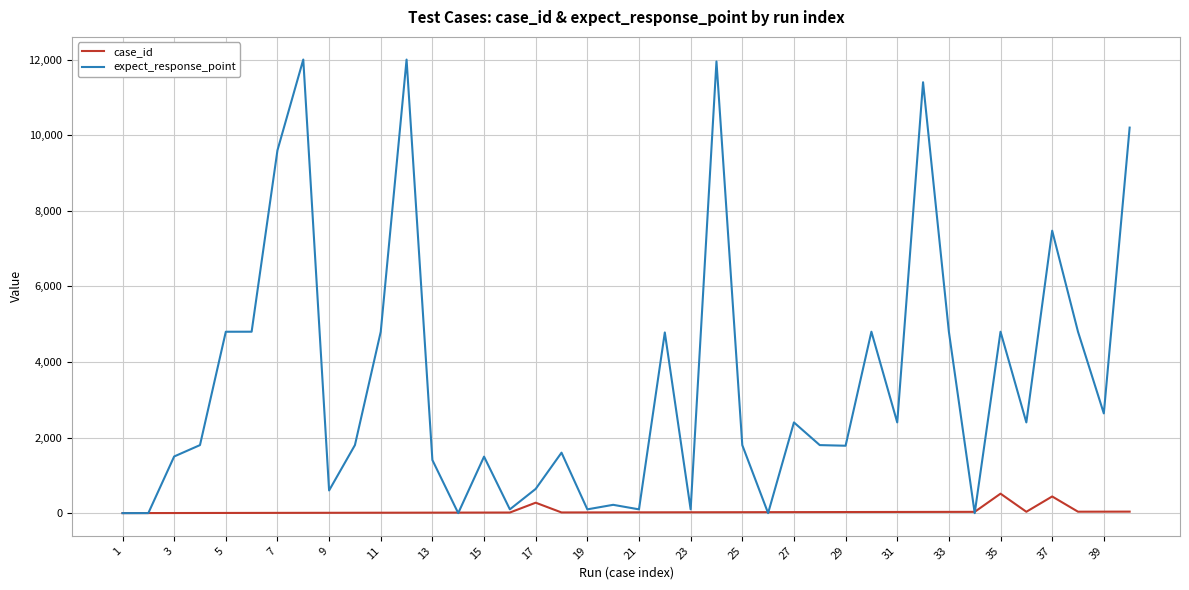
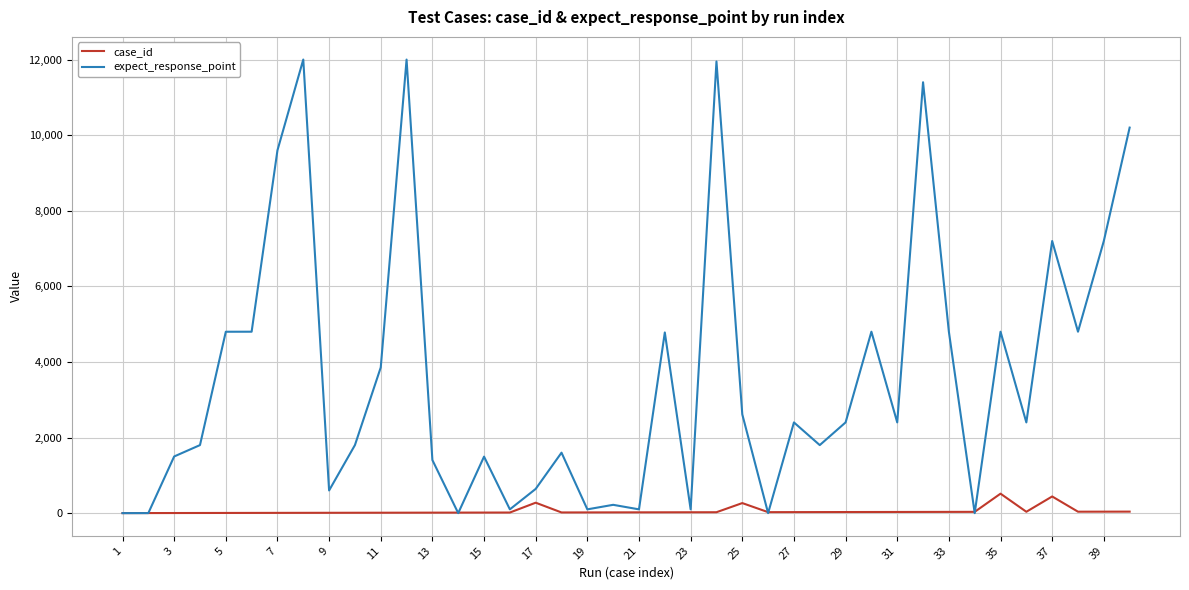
  {
    "case_id": {
      "3": "0",
      "5": "0",
      "7": "0",
      "9": "0",
      "11": "0",
      "13": "0",
      "15": "0",
      "17": "300",
      "19": "0",
      "21": "0",
      "23": "0",
-     "25": "0",
+     "25": "300",
      "27": "0",
      "29": "0",
      "31": "0",
      "33": "0",
      "35": "500",
      "37": "400",
      "39": "0"
    },
    "expect_response_point": {
      "3": "1,500",
      "5": "4,800",
      "7": "9,600",
      "9": "600",
-     "11": "4,800",
+     "11": "3,900",
      "13": "1,400",
      "15": "1,500",
      "17": "600",
      "19": "100",
      "21": "100",
      "23": "100",
-     "25": "1,800",
+     "25": "2,600",
      "27": "2,400",
-     "29": "1,800",
+     "29": "2,400",
      "31": "2,400",
      "33": "4,800",
      "35": "4,800",
-     "37": "7,500",
-     "39": "2,600"
+     "37": "7,200",
+     "39": "7,200"
    }
  }
